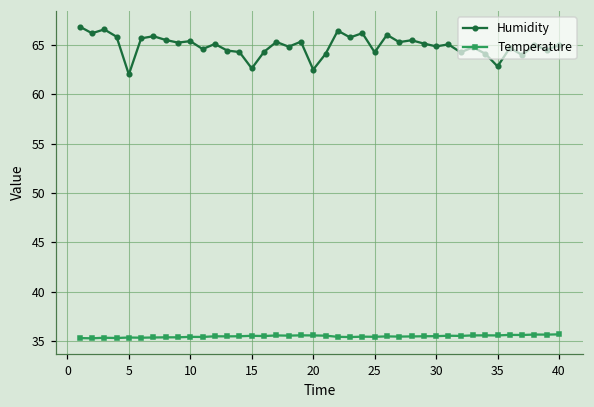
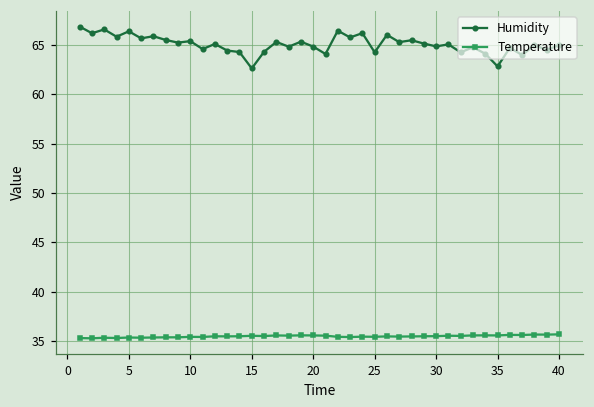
  {
    "Humidity": {
-     "5": 62,
+     "5": 66,
      "10": 65,
      "15": 63,
-     "20": 62,
+     "20": 65,
      "25": 64,
      "30": 65,
      "35": 63
    },
    "Temperature": {
      "5": 35,
      "10": 35,
      "15": 36,
      "20": 36,
      "25": 35,
      "30": 36,
      "35": 36,
      "40": 36
    }
  }
